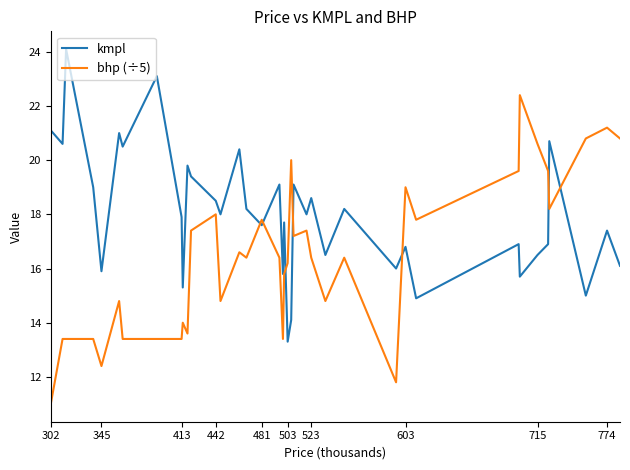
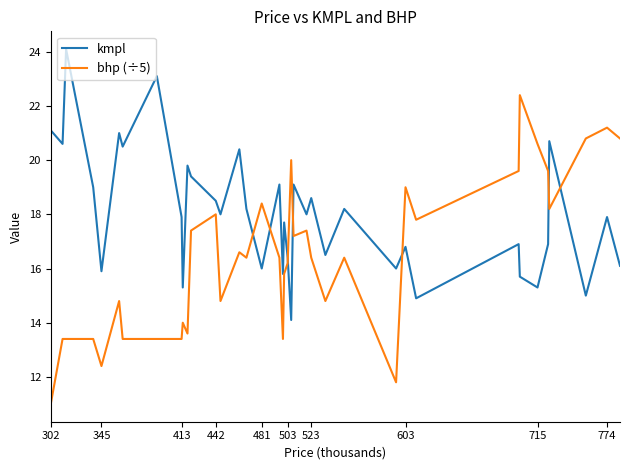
  {
    "kmpl": {
      "302": 21.1,
      "345": 15.9,
      "413": 17.9,
      "442": 18.5,
-     "481": 17.6,
-     "503": 13.3,
+     "481": 16.0,
+     "503": 16.4,
      "523": 18.6,
      "603": 16.8,
-     "715": 16.5,
-     "774": 17.4
+     "715": 15.3,
+     "774": 17.9
    },
    "bhp (÷5)": {
      "302": 11.0,
      "345": 12.4,
      "413": 13.4,
      "442": 18.0,
-     "481": 17.8,
+     "481": 18.4,
      "503": 16.2,
      "523": 16.4,
      "603": 19.0,
      "715": 20.6,
      "774": 21.2
    }
  }
